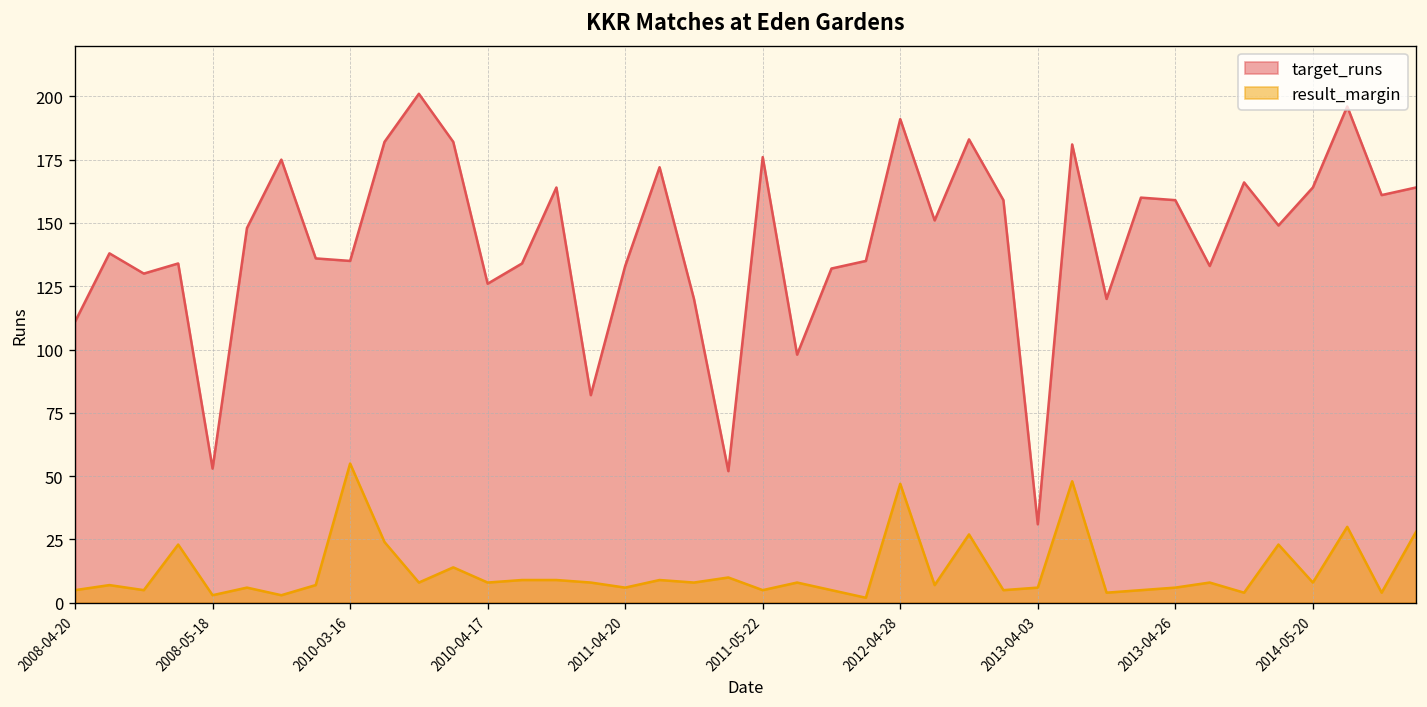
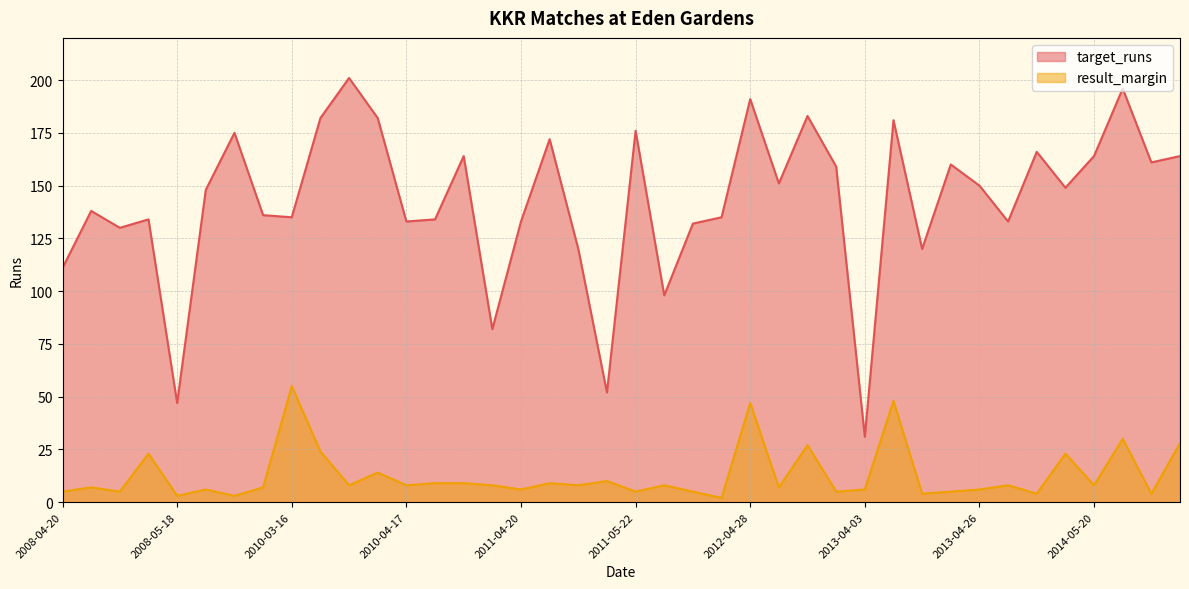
  {
    "target_runs": {
      "2008-04-20": 111,
-     "2008-05-18": 53,
+     "2008-05-18": 47,
      "2010-03-16": 135,
-     "2010-04-17": 126,
+     "2010-04-17": 133,
      "2011-04-20": 133,
      "2011-05-22": 176,
      "2012-04-28": 191,
      "2013-04-03": 31,
-     "2013-04-26": 159,
+     "2013-04-26": 150,
      "2014-05-20": 164
    },
    "result_margin": {
      "2008-04-20": 5,
      "2008-05-18": 3,
      "2010-03-16": 55,
      "2010-04-17": 8,
      "2011-04-20": 6,
      "2011-05-22": 5,
      "2012-04-28": 47,
      "2013-04-03": 6,
      "2013-04-26": 6,
      "2014-05-20": 8
    }
  }
